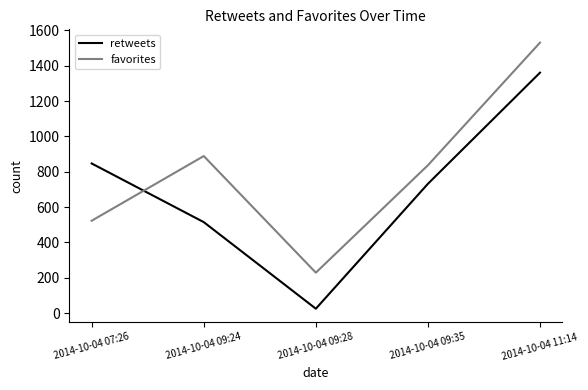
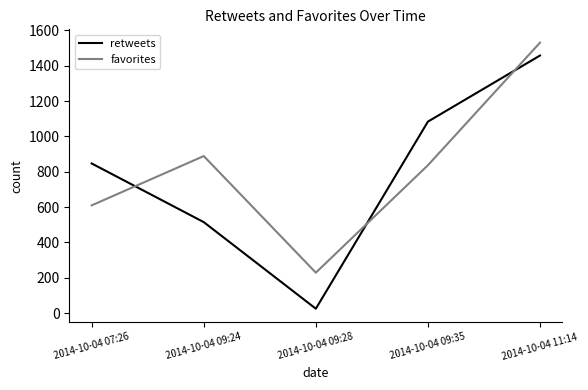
  {
    "retweets": {
      "2014-10-04 07:26": 850,
      "2014-10-04 09:24": 520,
      "2014-10-04 09:28": 30,
-     "2014-10-04 09:35": 730,
-     "2014-10-04 11:14": 1360
+     "2014-10-04 09:35": 1080,
+     "2014-10-04 11:14": 1460
    },
    "favorites": {
-     "2014-10-04 07:26": 520,
+     "2014-10-04 07:26": 610,
      "2014-10-04 09:24": 890,
      "2014-10-04 09:28": 230,
      "2014-10-04 09:35": 840,
      "2014-10-04 11:14": 1530
    }
  }
